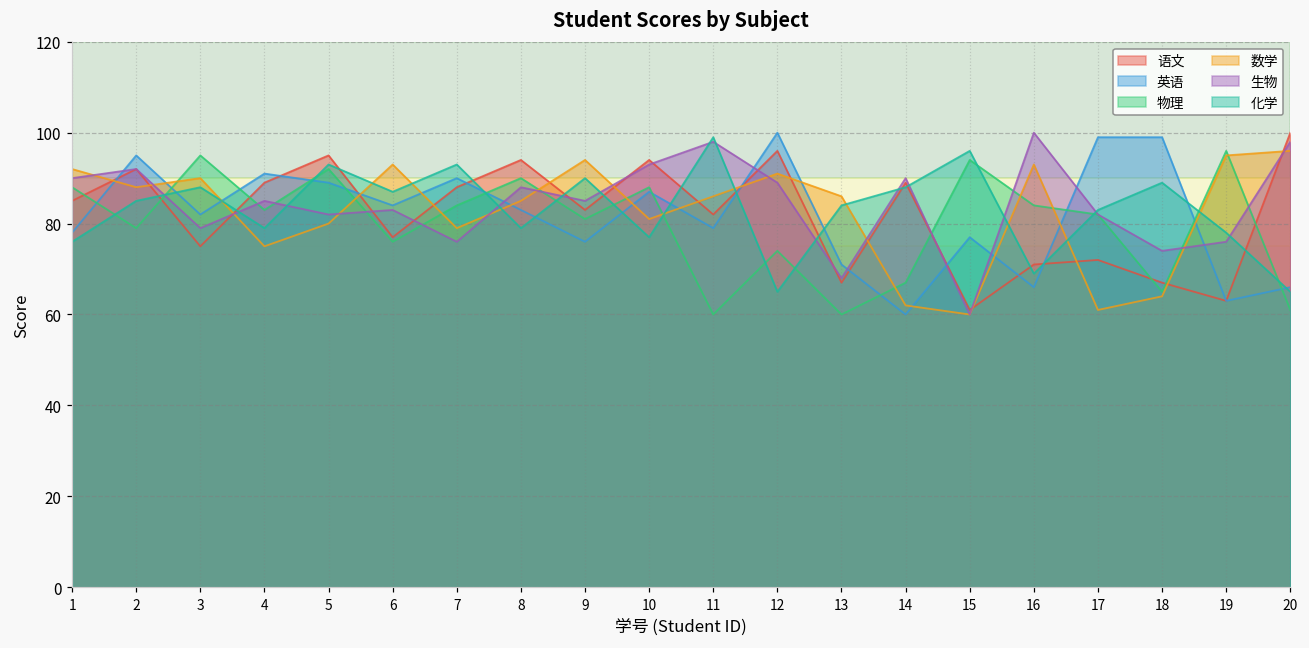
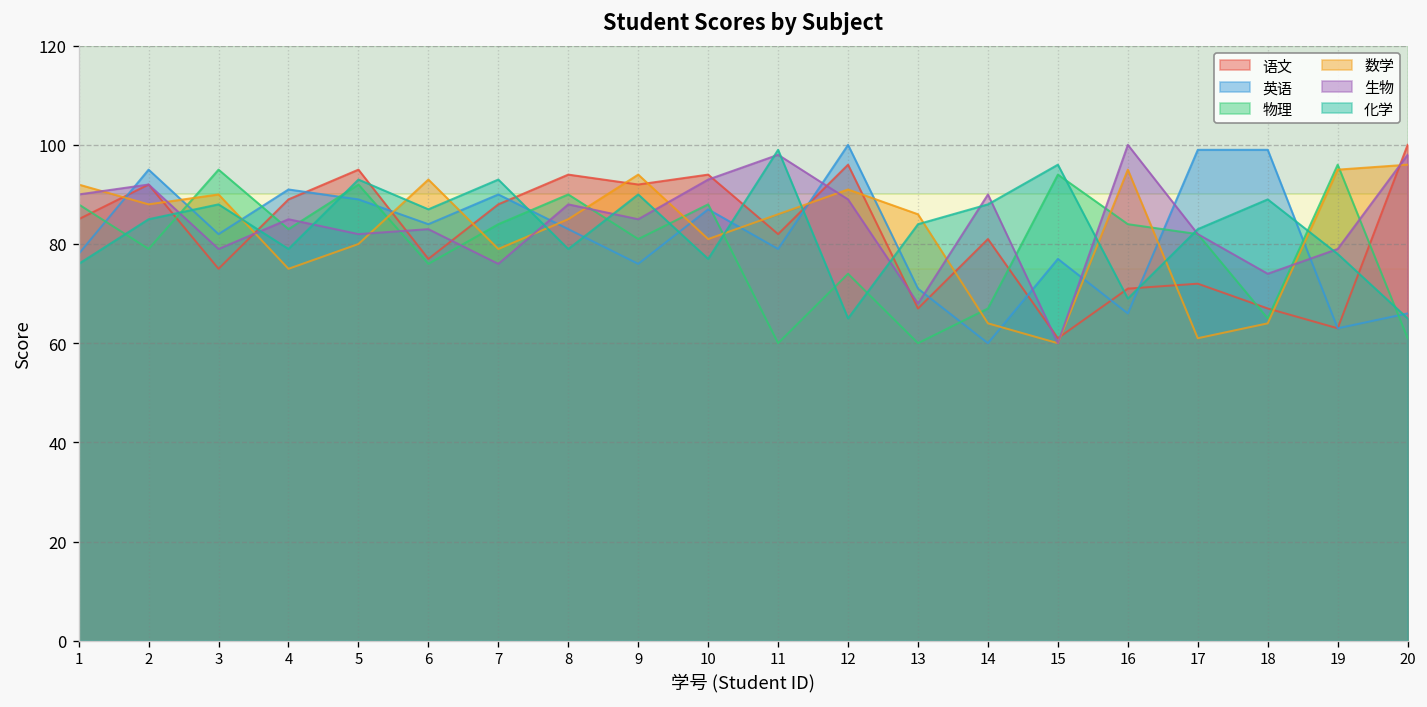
  {
    "语文": {
      "1": 85,
      "3": 75,
      "4": 89,
      "5": 95,
      "6": 77,
      "7": 88,
      "8": 94,
-     "9": 83,
+     "9": 92,
      "10": 94,
      "11": 82,
      "12": 96,
      "13": 67,
-     "14": 89,
+     "14": 81,
      "15": 61,
      "16": 71,
      "17": 72,
      "18": 67,
      "20": 100
    },
    "数学": {
      "1": 92,
      "2": 88,
      "3": 90,
      "4": 75,
      "5": 80,
      "6": 93,
      "7": 79,
      "8": 85,
      "9": 94,
      "10": 81,
      "11": 86,
      "12": 91,
      "13": 86,
-     "14": 62,
-     "16": 93,
+     "14": 64,
+     "16": 95,
      "17": 61,
      "18": 64,
      "19": 95,
      "20": 96
    },
    "生物": {
      "1": 90,
      "3": 79,
      "4": 85,
      "5": 82,
      "6": 83,
      "7": 76,
      "8": 88,
      "9": 85,
      "10": 93,
      "11": 98,
      "12": 89,
      "13": 68,
      "14": 90,
      "16": 100,
      "18": 74,
-     "19": 76,
+     "19": 79,
      "20": 98
    }
  }
